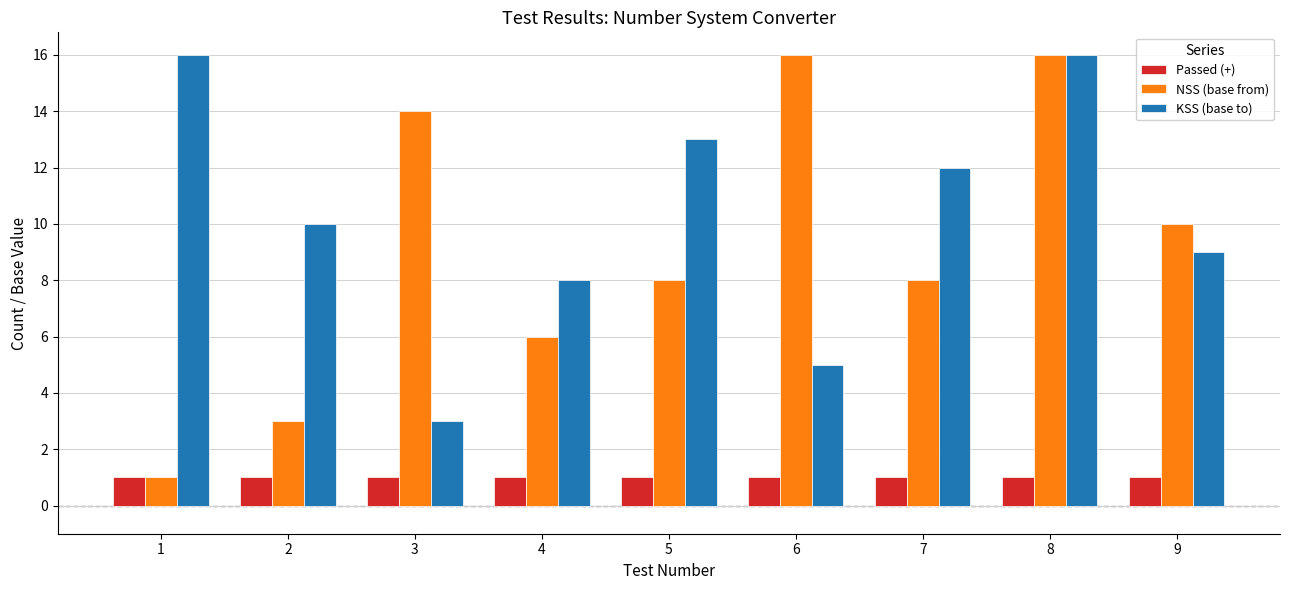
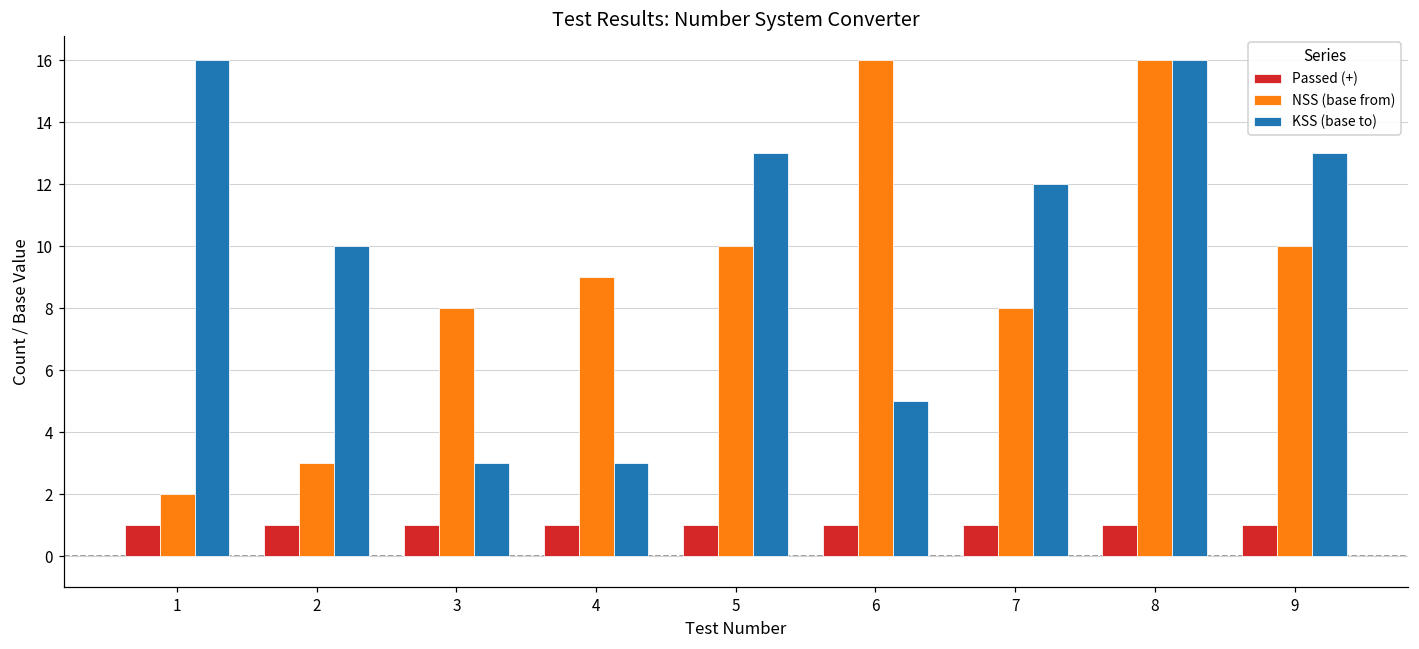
  {
    "Passed (+)": {
      "1": 1,
      "2": 1,
      "3": 1,
      "4": 1,
      "5": 1,
      "6": 1,
      "7": 1,
      "8": 1,
      "9": 1
    },
    "NSS (base from)": {
-     "1": 1,
+     "1": 2,
      "2": 3,
-     "3": 14,
-     "4": 6,
-     "5": 8,
+     "3": 8,
+     "4": 9,
+     "5": 10,
      "6": 16,
      "7": 8,
      "8": 16,
      "9": 10
    },
    "KSS (base to)": {
      "1": 16,
      "2": 10,
      "3": 3,
-     "4": 8,
+     "4": 3,
      "5": 13,
      "6": 5,
      "7": 12,
      "8": 16,
-     "9": 9
+     "9": 13
    }
  }
